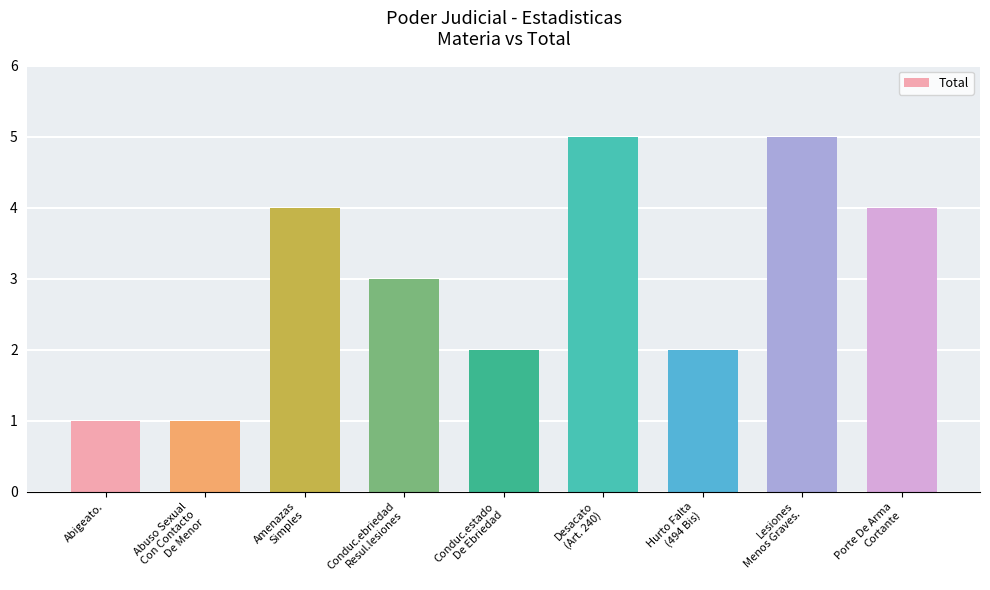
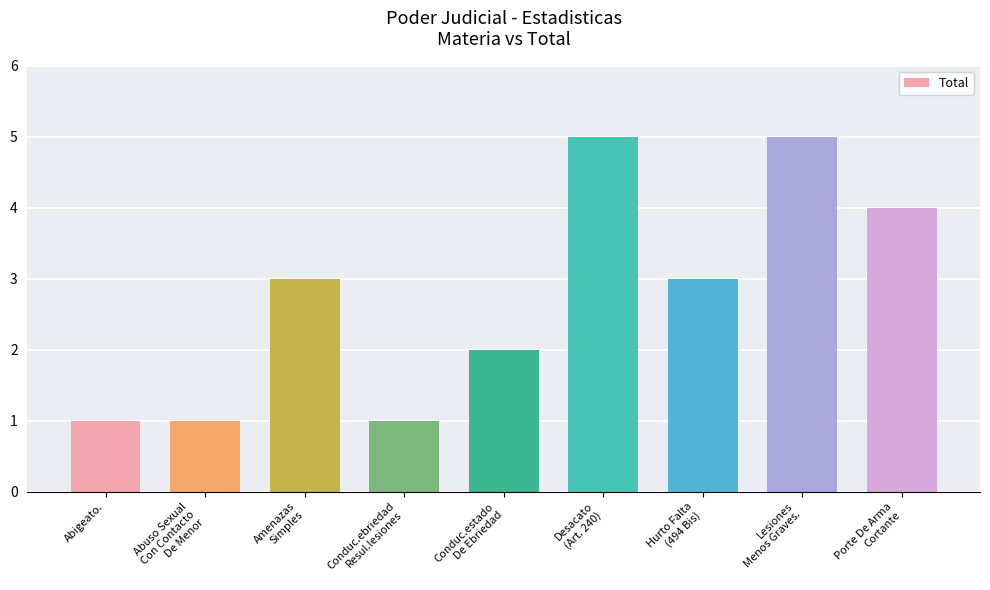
  {
    "Abigeato.": 1,
    "Abuso Sexual Con Contacto De Menor": 1,
-   "Amenazas Simples": 4,
-   "Conduc.ebriedad Resul.lesiones": 3,
+   "Amenazas Simples": 3,
+   "Conduc.ebriedad Resul.lesiones": 1,
    "Conduc.estado De Ebriedad": 2,
    "Desacato (Art. 240)": 5,
-   "Hurto Falta (494 Bis)": 2,
+   "Hurto Falta (494 Bis)": 3,
    "Lesiones Menos Graves.": 5,
    "Porte De Arma Cortante": 4
  }
